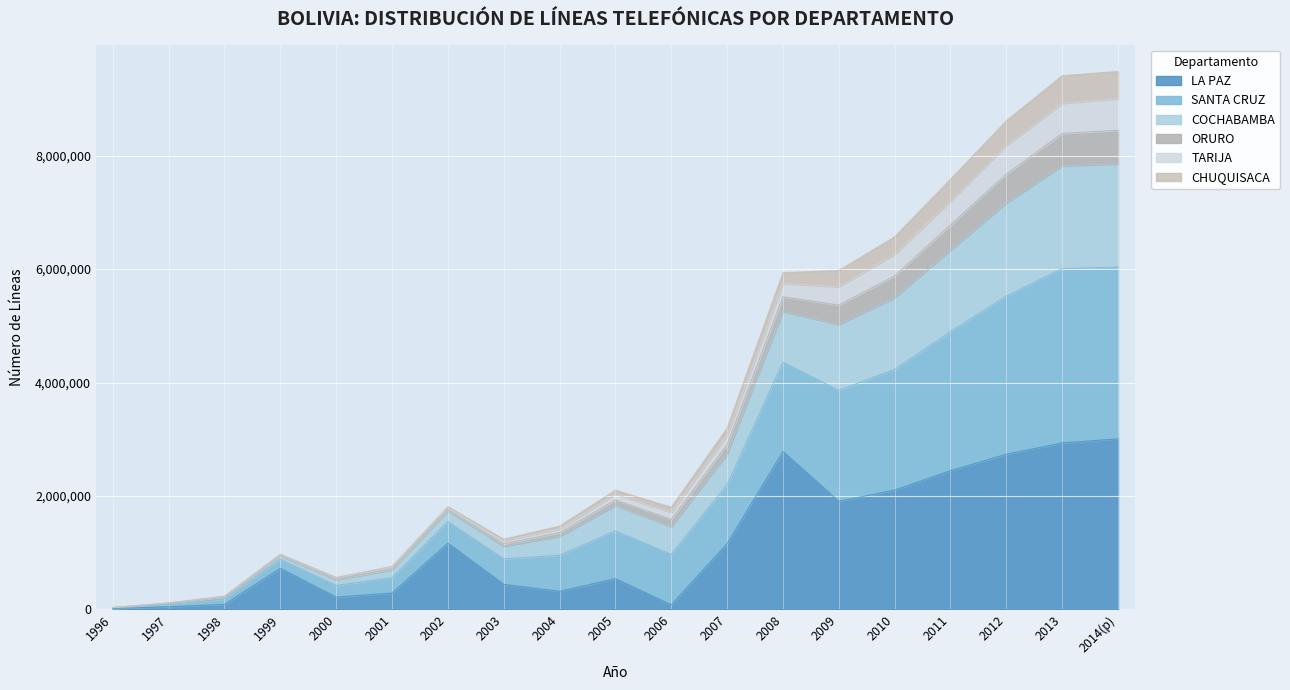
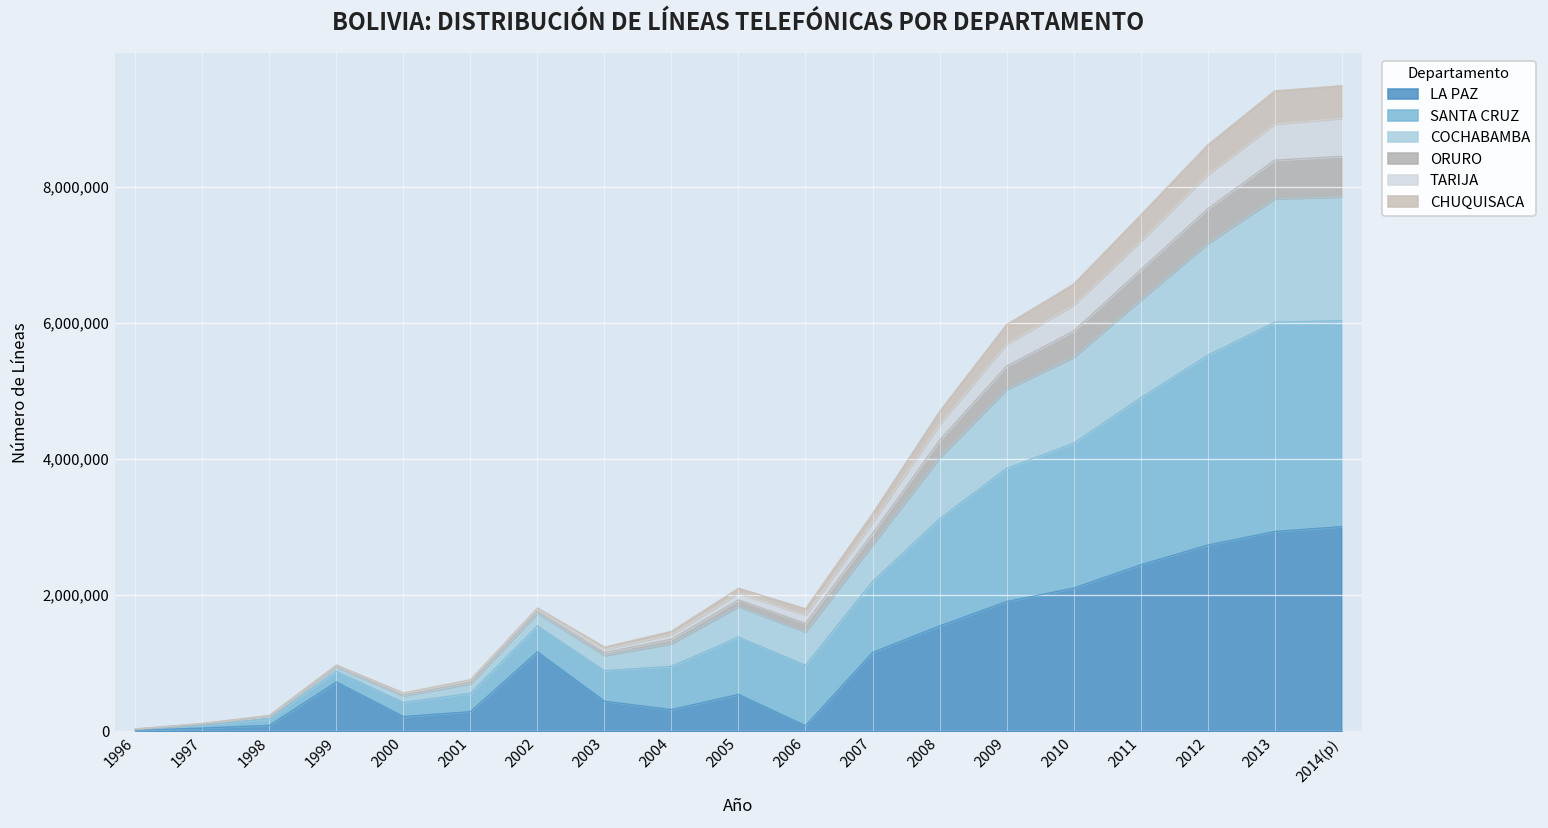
  {
    "LA PAZ": {
      "1998": "100,000",
      "1999": "700,000",
      "2000": "200,000",
      "2001": "300,000",
      "2002": "1,200,000",
      "2003": "400,000",
      "2004": "300,000",
      "2005": "500,000",
      "2006": "100,000",
      "2007": "1,200,000",
-     "2008": "2,800,000",
+     "2008": "1,500,000",
      "2009": "1,900,000",
      "2010": "2,100,000",
      "2011": "2,400,000",
      "2012": "2,700,000",
      "2013": "2,900,000",
      "2014(p)": "3,000,000"
    }
  }
